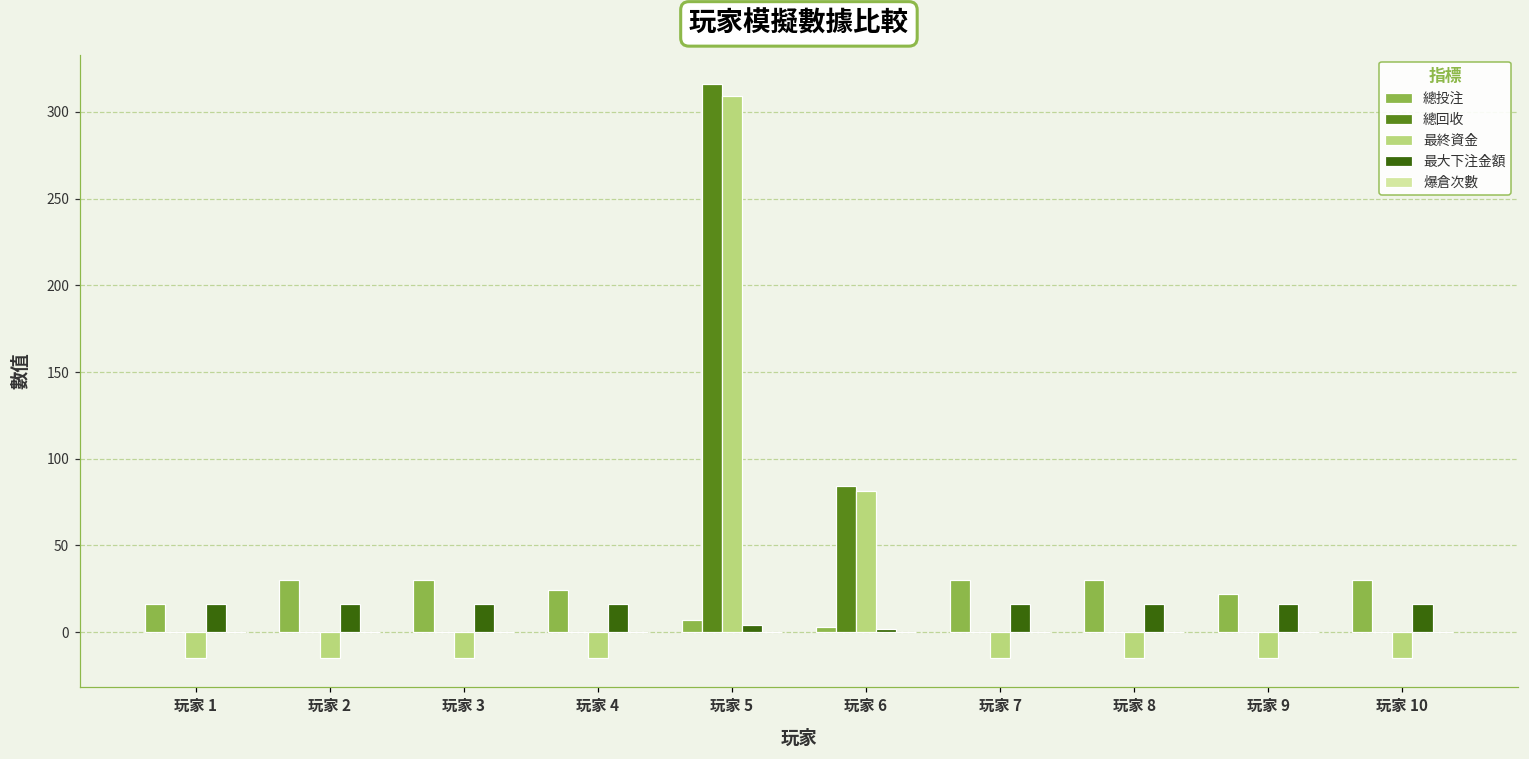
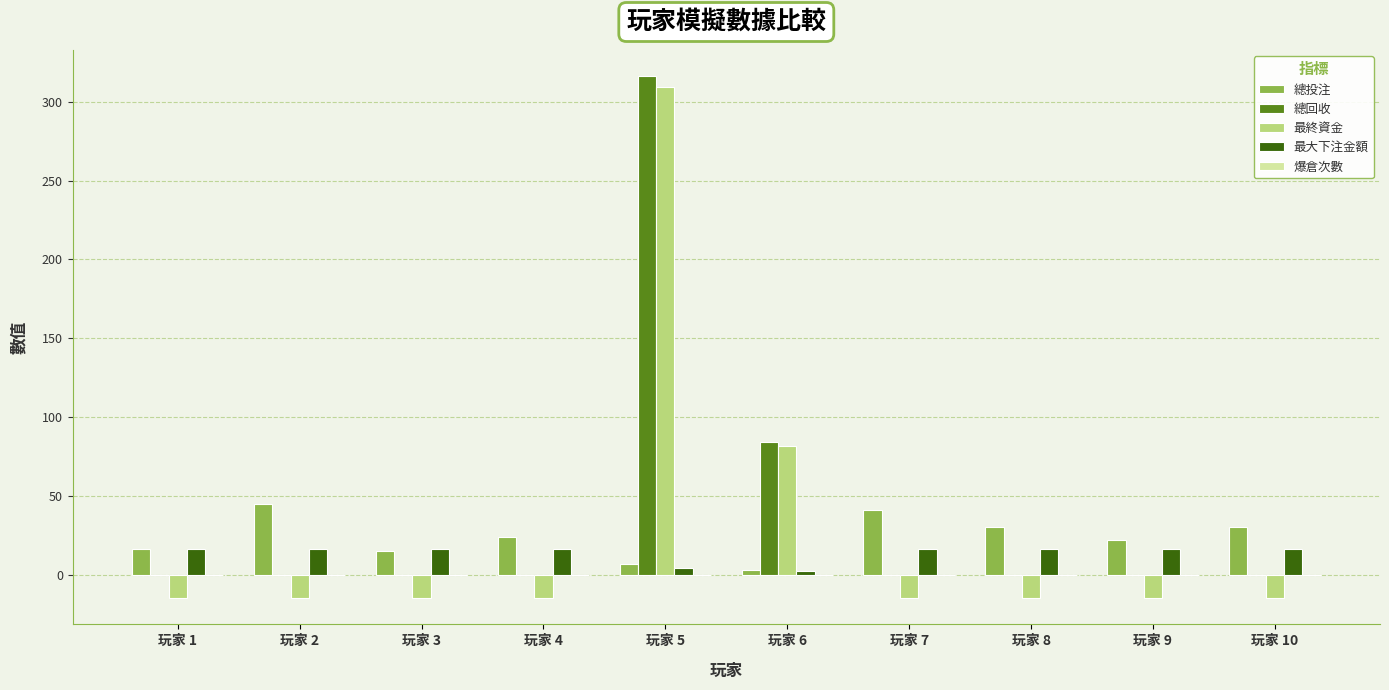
  {
    "總投注": {
      "玩家 1": 16,
-     "玩家 2": 30,
-     "玩家 3": 30,
+     "玩家 2": 45,
+     "玩家 3": 15,
      "玩家 4": 24,
      "玩家 5": 7,
      "玩家 6": 3,
-     "玩家 7": 30,
+     "玩家 7": 41,
      "玩家 8": 30,
      "玩家 9": 22,
      "玩家 10": 30
    }
  }
